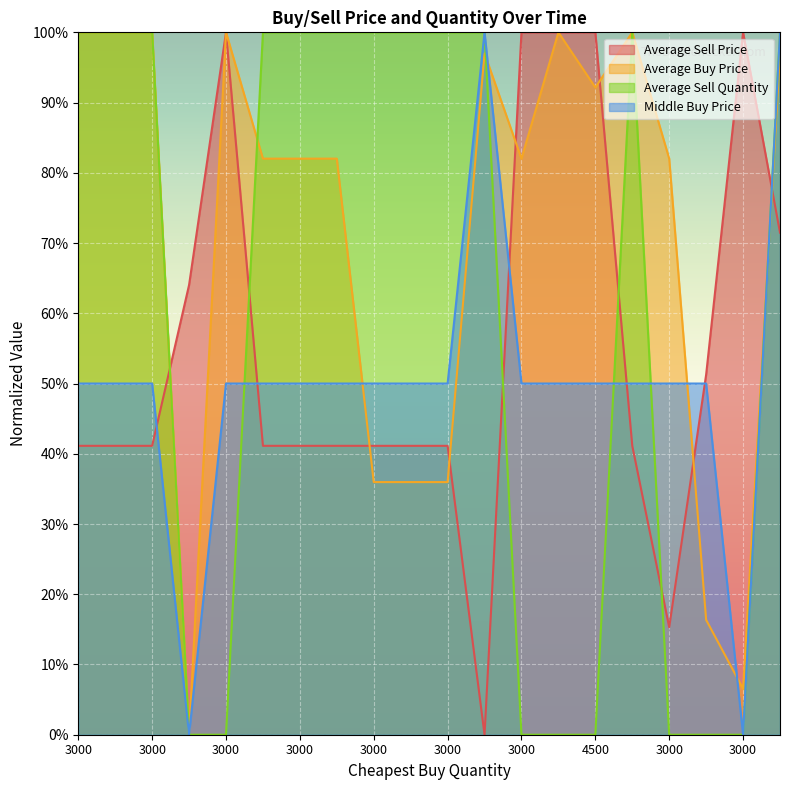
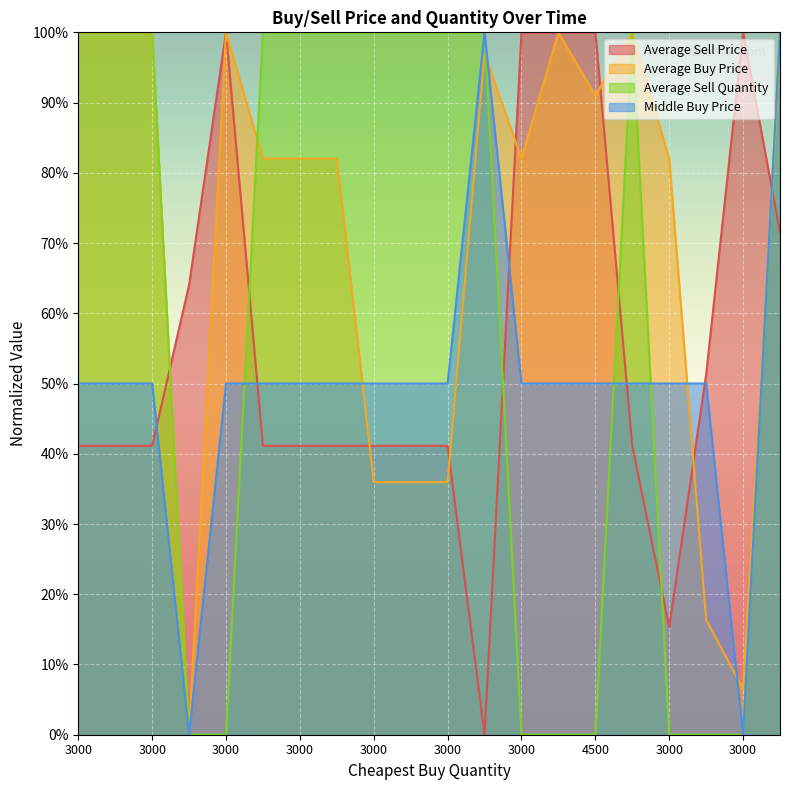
  {
    "Average Sell Price": {
      "4500": "100%"
    },
    "Average Buy Price": {
-     "4500": "92%"
+     "4500": "91%"
    },
    "Average Sell Quantity": {
      "4500": "0%"
    },
    "Middle Buy Price": {
      "4500": "50%"
    }
  }
